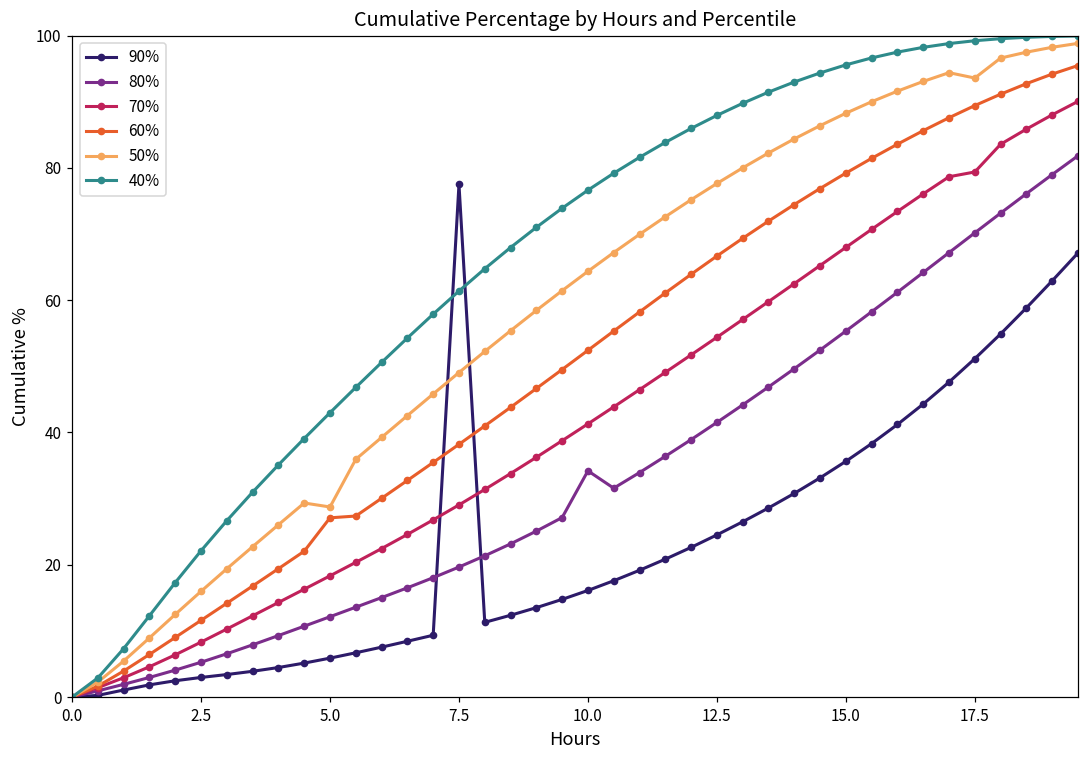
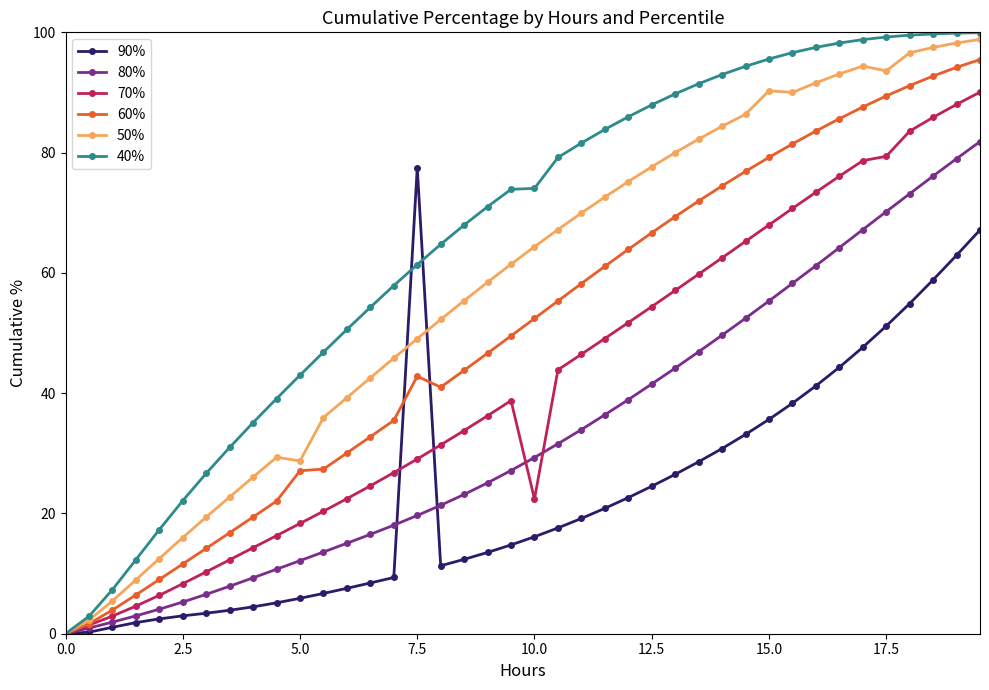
  {
    "90%": {
      "2.5": 3,
      "5.0": 6,
      "7.5": 78,
      "10.0": 16,
      "12.5": 25,
      "15.0": 36,
      "17.5": 51
    },
    "80%": {
      "2.5": 5,
      "5.0": 12,
      "7.5": 20,
-     "10.0": 34,
+     "10.0": 29,
      "12.5": 42,
      "15.0": 55,
      "17.5": 70
    },
    "70%": {
      "2.5": 8,
      "5.0": 18,
      "7.5": 29,
-     "10.0": 41,
+     "10.0": 22,
      "12.5": 54,
      "15.0": 68,
      "17.5": 79
    },
    "60%": {
      "2.5": 12,
      "5.0": 27,
-     "7.5": 38,
+     "7.5": 43,
      "10.0": 52,
      "12.5": 67,
      "15.0": 79,
      "17.5": 89
    },
    "50%": {
      "2.5": 16,
      "5.0": 29,
      "7.5": 49,
      "10.0": 64,
      "12.5": 78,
-     "15.0": 88,
+     "15.0": 90,
      "17.5": 94
    },
    "40%": {
      "2.5": 22,
      "5.0": 43,
      "7.5": 61,
-     "10.0": 77,
+     "10.0": 74,
      "12.5": 88,
      "15.0": 96,
      "17.5": 99
    }
  }
